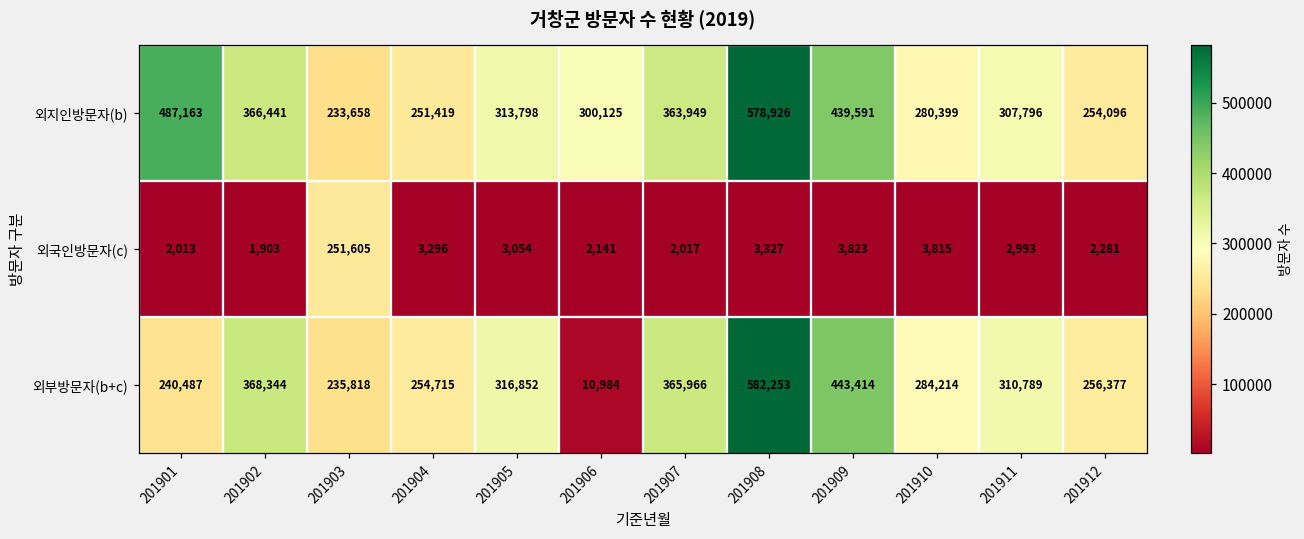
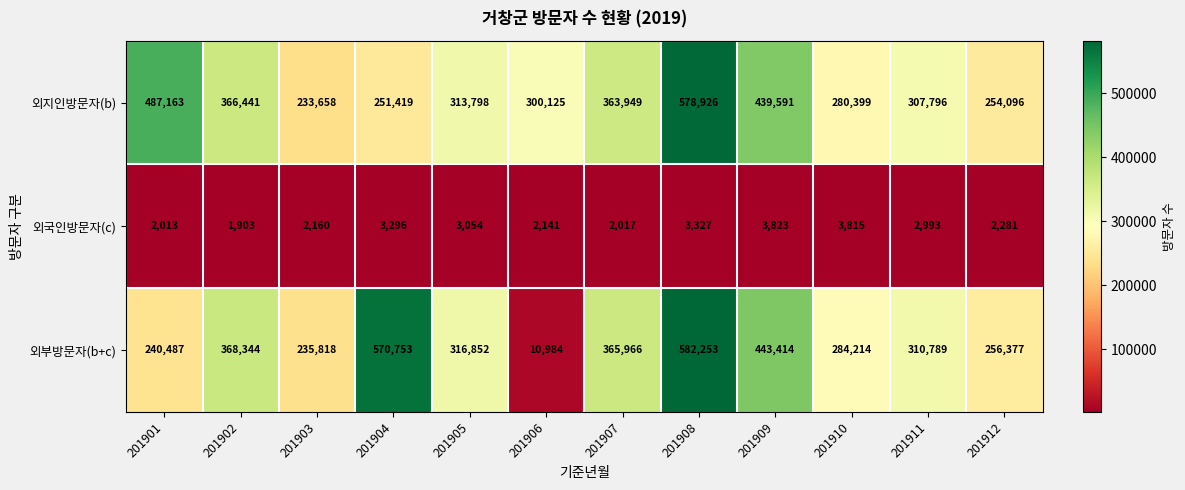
  {
    "외지인방문자(b)": {
      "201901": "487,163",
      "201902": "366,441",
      "201903": "233,658",
      "201904": "251,419",
      "201905": "313,798",
      "201906": "300,125",
      "201907": "363,949",
      "201908": "578,926",
      "201909": "439,591",
      "201910": "280,399",
      "201911": "307,796",
      "201912": "254,096"
    },
    "외국인방문자(c)": {
      "201901": "2,013",
      "201902": "1,903",
-     "201903": "251,605",
+     "201903": "2,160",
      "201904": "3,296",
      "201905": "3,054",
      "201906": "2,141",
      "201907": "2,017",
      "201908": "3,327",
      "201909": "3,823",
      "201910": "3,815",
      "201911": "2,993",
      "201912": "2,281"
    },
    "외부방문자(b+c)": {
      "201901": "240,487",
      "201902": "368,344",
      "201903": "235,818",
-     "201904": "254,715",
+     "201904": "570,753",
      "201905": "316,852",
      "201906": "10,984",
      "201907": "365,966",
      "201908": "582,253",
      "201909": "443,414",
      "201910": "284,214",
      "201911": "310,789",
      "201912": "256,377"
    }
  }
